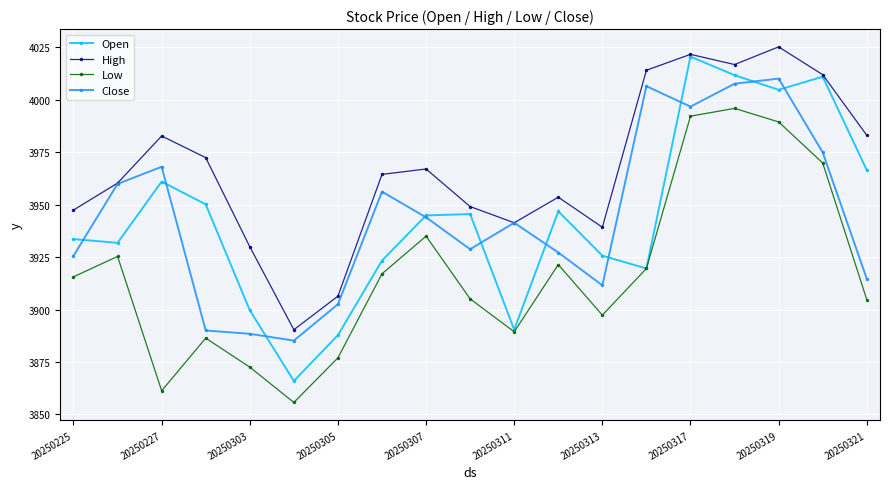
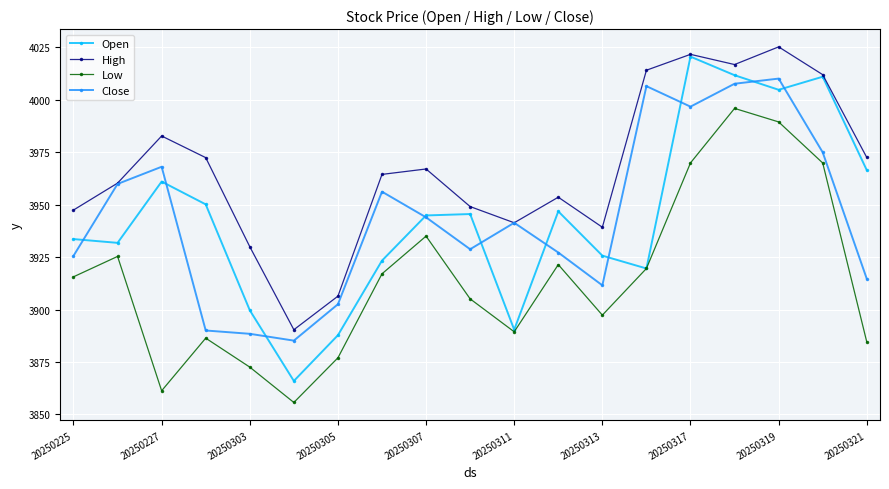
  {
    "High": {
      "20250225": 3947,
      "20250227": 3983,
      "20250303": 3930,
      "20250305": 3906,
      "20250307": 3967,
      "20250313": 3939,
      "20250319": 4025,
-     "20250321": 3983
+     "20250321": 3973
    },
    "Low": {
      "20250225": 3916,
      "20250227": 3861,
      "20250303": 3873,
      "20250305": 3877,
      "20250307": 3935,
      "20250313": 3897,
-     "20250317": 3992,
+     "20250317": 3970,
      "20250319": 3990,
-     "20250321": 3905
+     "20250321": 3885
    }
  }
